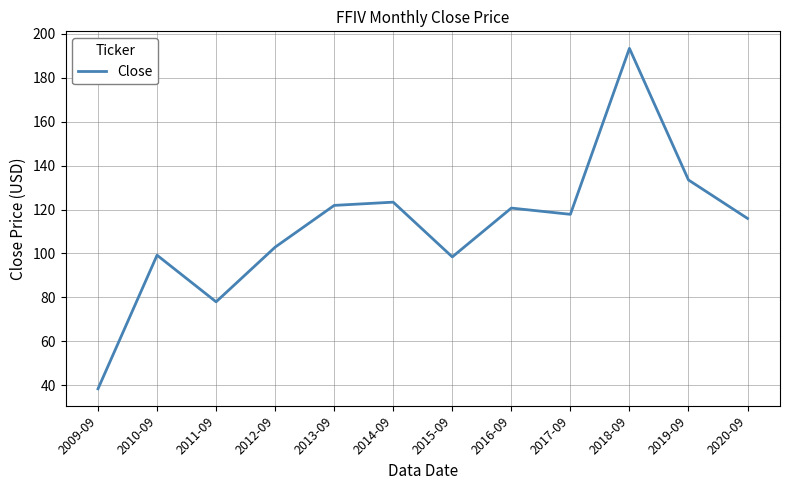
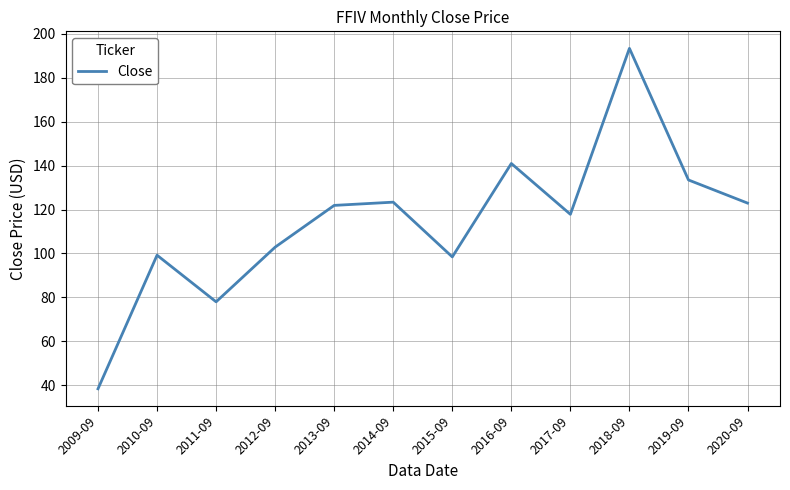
  {
    "2009-09": 38,
    "2010-09": 99,
    "2011-09": 78,
    "2012-09": 103,
    "2013-09": 122,
    "2014-09": 123,
    "2015-09": 98,
-   "2016-09": 121,
+   "2016-09": 141,
    "2017-09": 118,
    "2018-09": 193,
    "2019-09": 133,
-   "2020-09": 116
+   "2020-09": 123
  }
